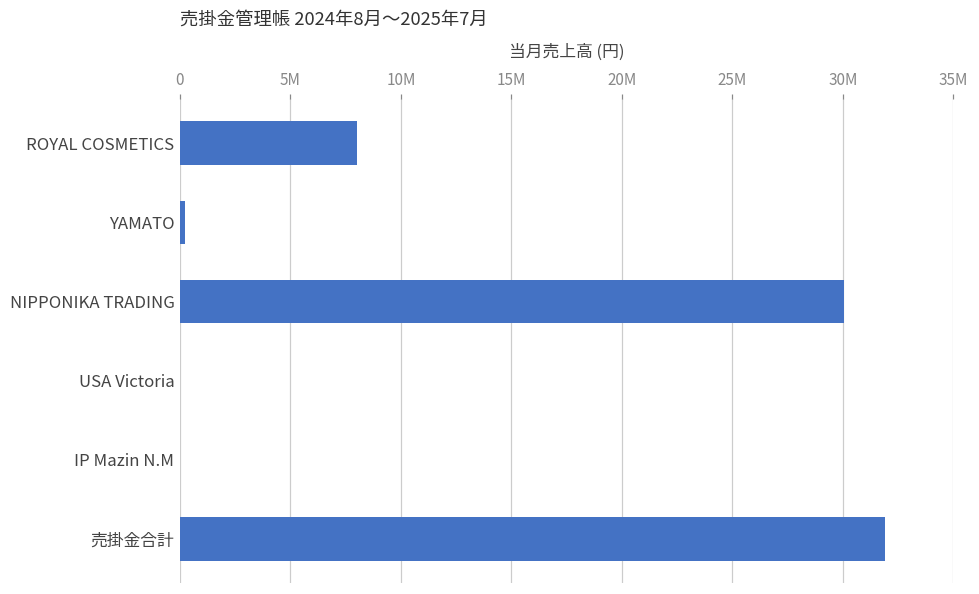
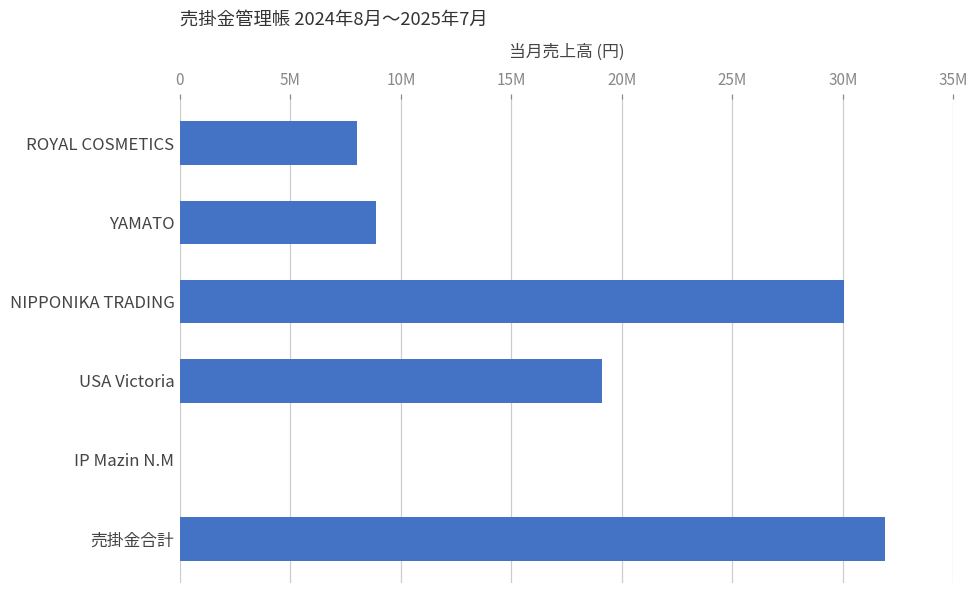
  {
    "ROYAL COSMETICS": 8000000,
-   "YAMATO": 200000,
+   "YAMATO": 8900000,
    "NIPPONIKA TRADING": 30100000,
-   "USA Victoria": 0,
+   "USA Victoria": 19100000,
    "IP Mazin N.M": 0,
    "売掛金合計": 31900000
  }
